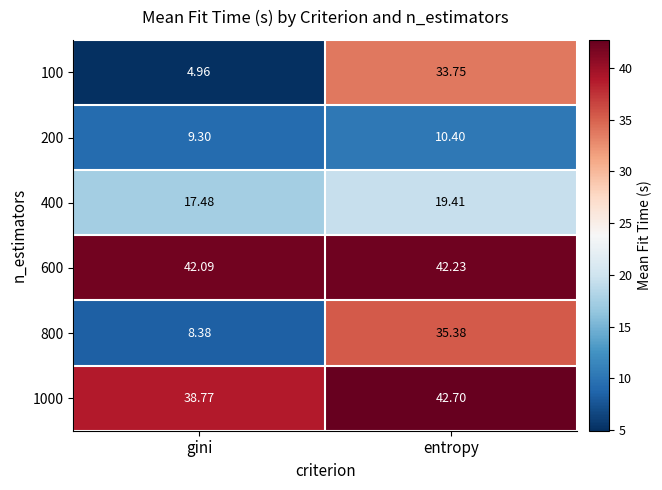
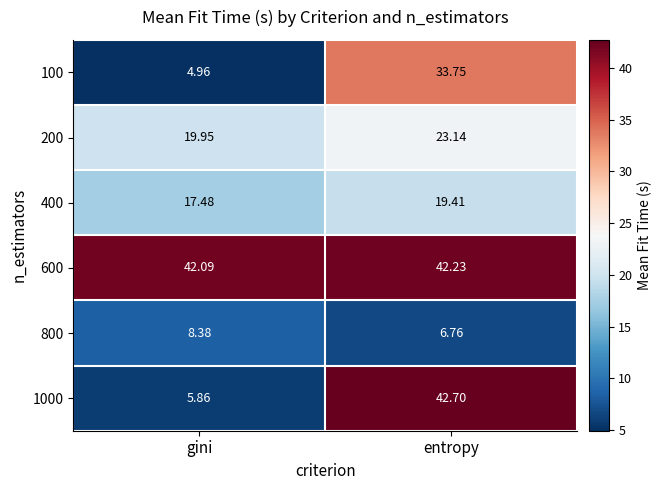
  {
    "100": {
      "gini": 4.96,
      "entropy": 33.75
    },
    "200": {
-     "gini": 9.30,
-     "entropy": 10.40
+     "gini": 19.95,
+     "entropy": 23.14
    },
    "400": {
      "gini": 17.48,
      "entropy": 19.41
    },
    "600": {
      "gini": 42.09,
      "entropy": 42.23
    },
    "800": {
      "gini": 8.38,
-     "entropy": 35.38
+     "entropy": 6.76
    },
    "1000": {
-     "gini": 38.77,
+     "gini": 5.86,
      "entropy": 42.70
    }
  }
